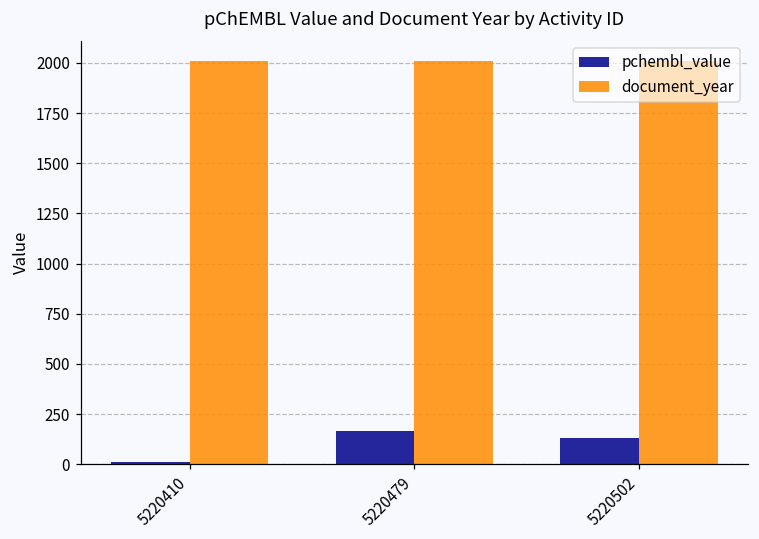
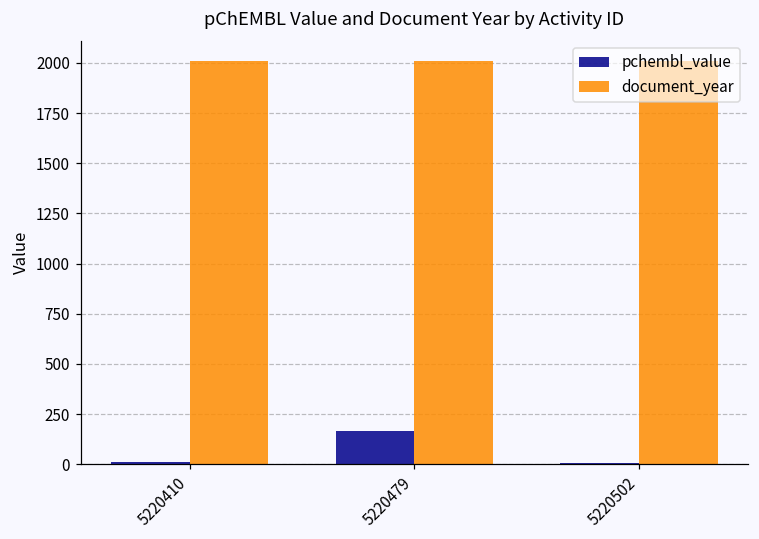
  {
    "pchembl_value": {
      "5220479": 170,
-     "5220502": 130
+     "5220502": 10
    },
    "document_year": {
      "5220410": 2010,
      "5220479": 2010
    }
  }
